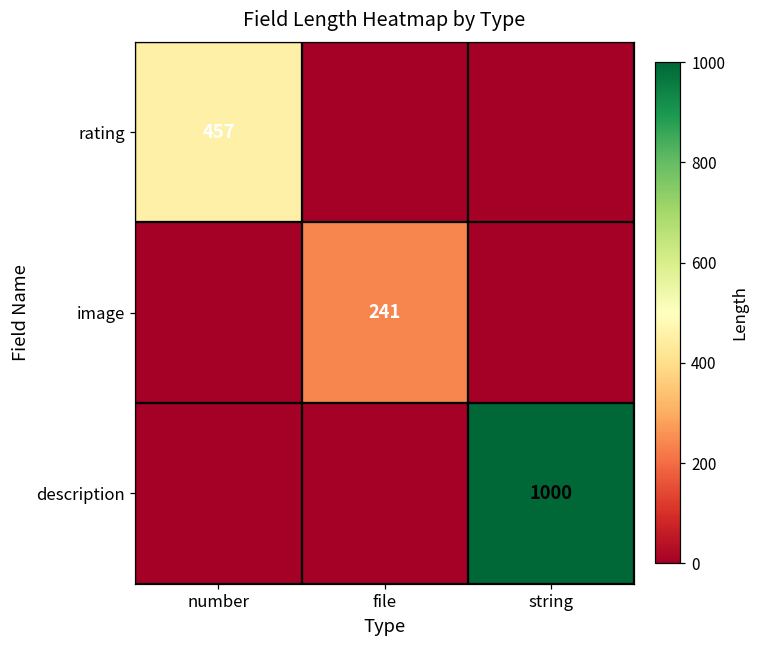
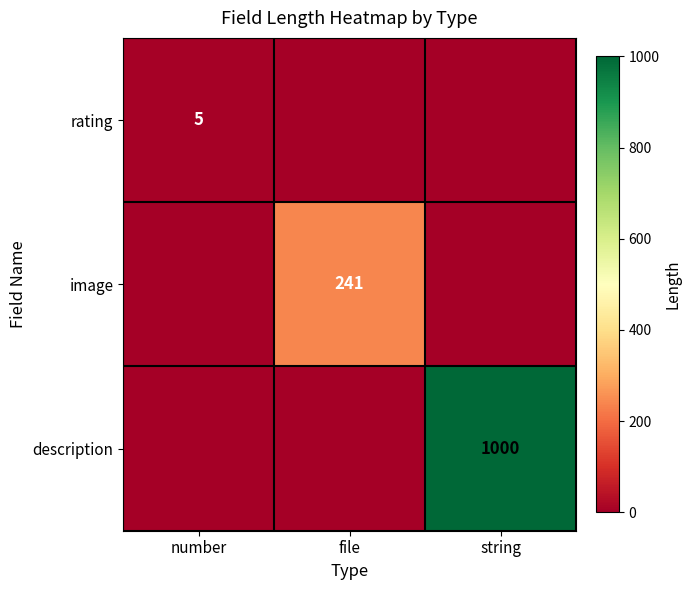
  {
    "rating": {
-     "number": 457
+     "number": 5
    },
    "image": {
      "file": 241
    },
    "description": {
      "string": 1000
    }
  }
